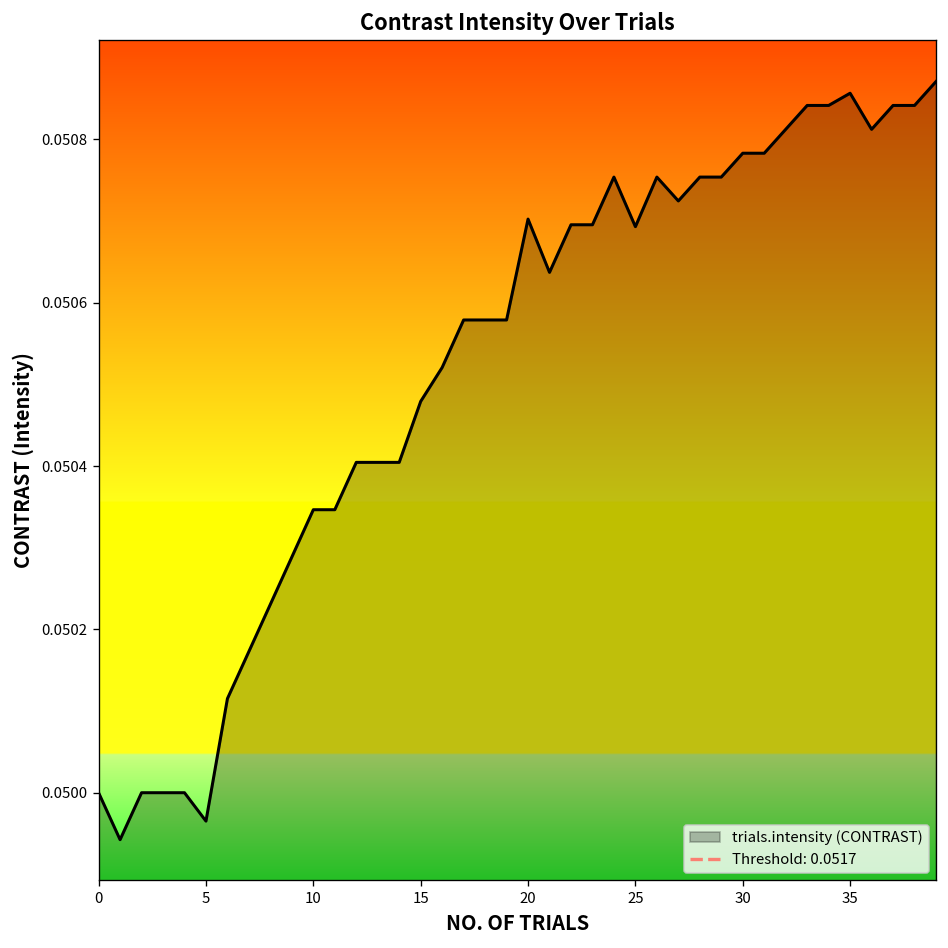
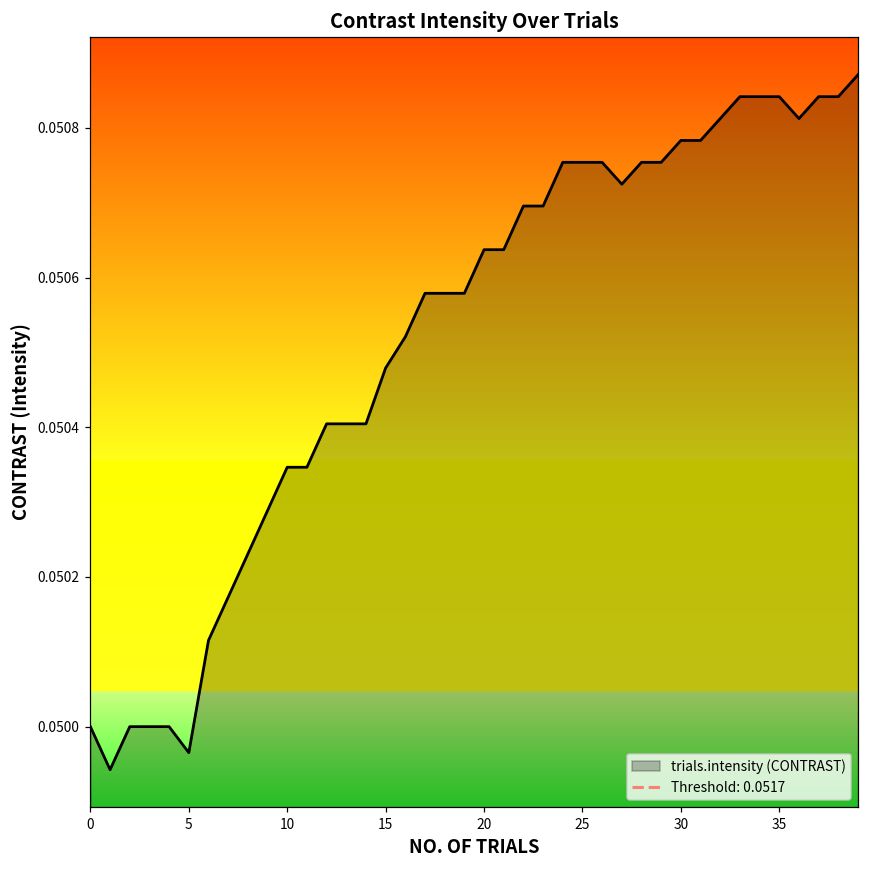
  {
    "0": 0.05000,
    "5": 0.04997,
    "10": 0.05035,
    "15": 0.05048,
-   "20": 0.05070,
-   "25": 0.05069,
+   "20": 0.05064,
+   "25": 0.05075,
    "30": 0.05078,
-   "35": 0.05086
+   "35": 0.05084
  }
